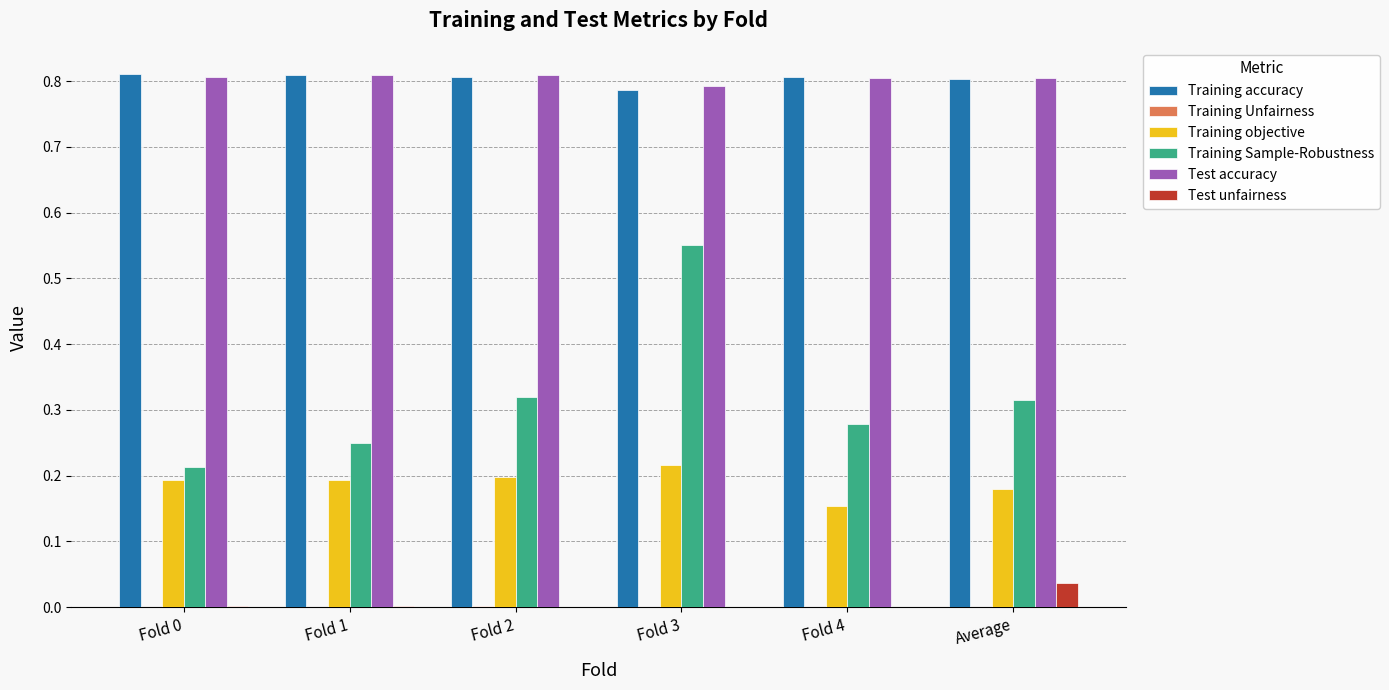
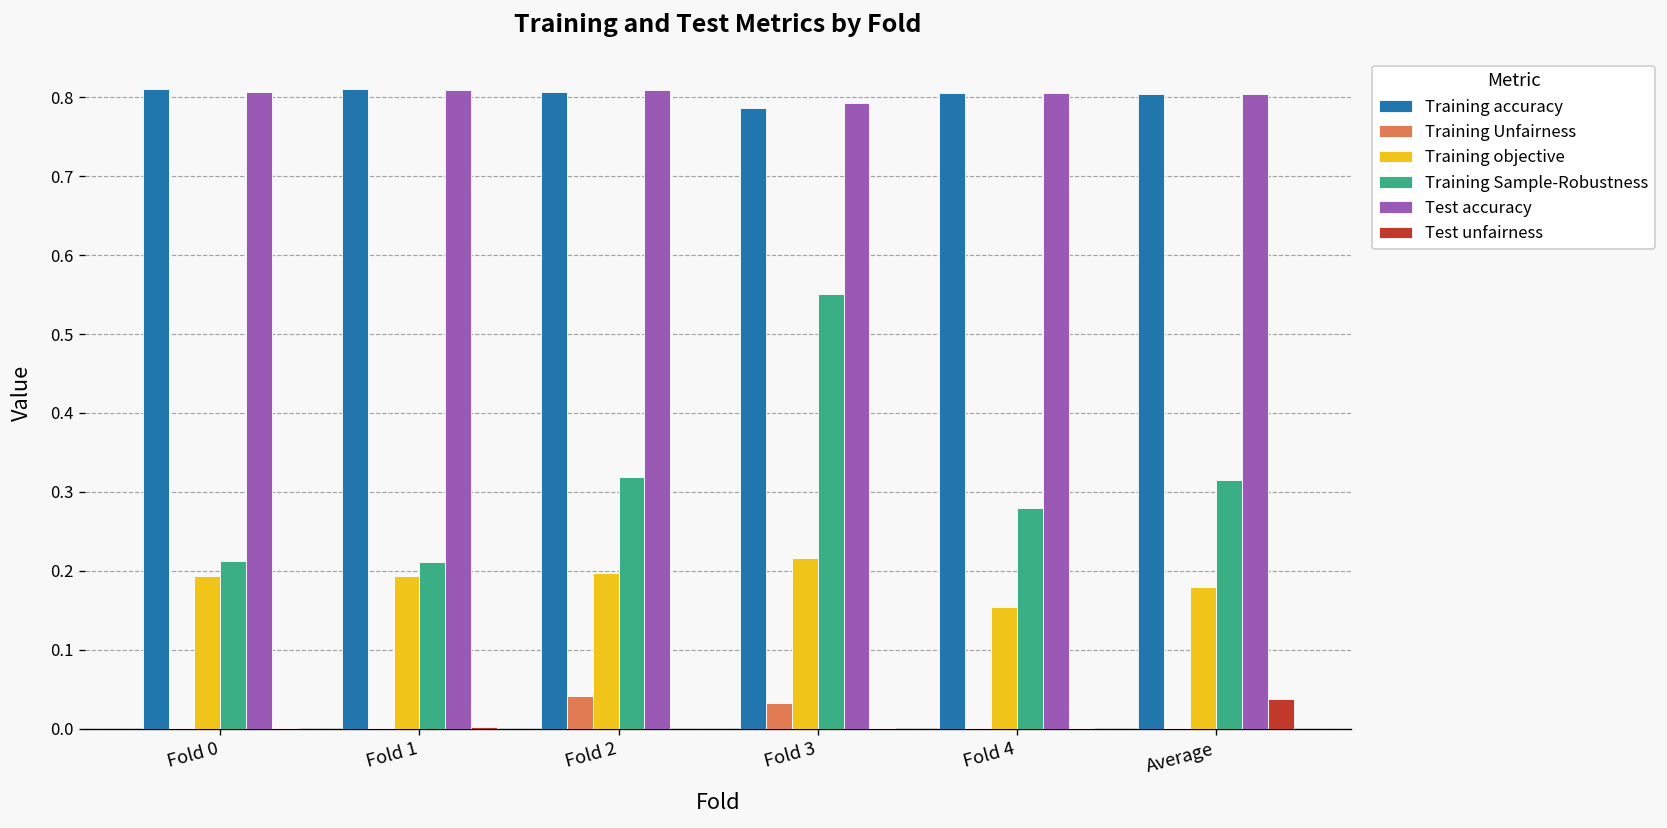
  {
    "Training accuracy": {
      "Fold 0": 0.81,
      "Fold 1": 0.81,
      "Fold 2": 0.81,
      "Fold 3": 0.79,
      "Fold 4": 0.81,
      "Average": 0.80
    },
    "Training Unfairness": {
-     "Fold 2": 0.00,
-     "Fold 3": 0.00
+     "Fold 2": 0.04,
+     "Fold 3": 0.03
    },
    "Training objective": {
      "Fold 0": 0.19,
      "Fold 1": 0.19,
      "Fold 2": 0.20,
      "Fold 3": 0.22,
      "Fold 4": 0.15,
      "Average": 0.18
    },
    "Training Sample-Robustness": {
      "Fold 0": 0.21,
-     "Fold 1": 0.25,
+     "Fold 1": 0.21,
      "Fold 2": 0.32,
      "Fold 3": 0.55,
      "Fold 4": 0.28,
      "Average": 0.31
    },
    "Test accuracy": {
      "Fold 0": 0.81,
      "Fold 1": 0.81,
      "Fold 2": 0.81,
      "Fold 3": 0.79,
      "Fold 4": 0.81,
      "Average": 0.80
    },
    "Test unfairness": {
      "Average": 0.04
    }
  }
